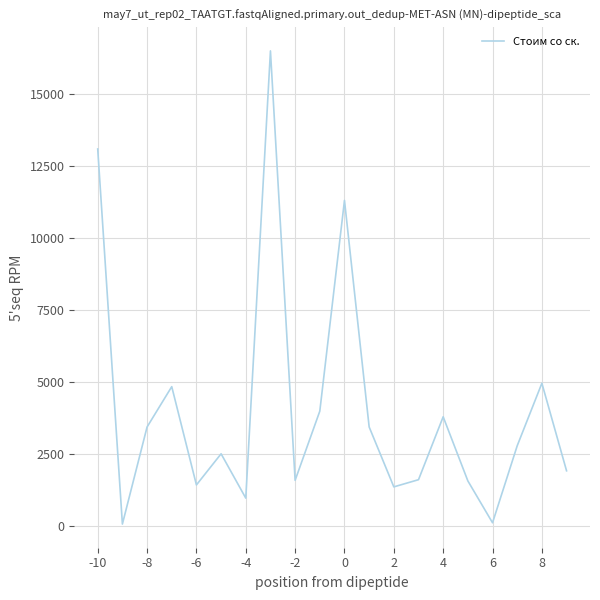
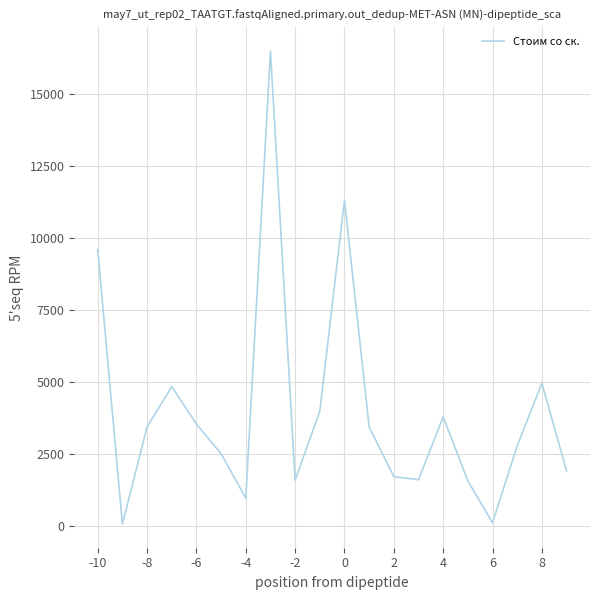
  {
-   "-10": 13100,
+   "-10": 9600,
    "-8": 3500,
-   "-6": 1400,
+   "-6": 3600,
    "-4": 1000,
    "-2": 1600,
    "0": 11300,
-   "2": 1400,
+   "2": 1700,
    "4": 3800,
    "6": 100,
    "8": 5000
  }
